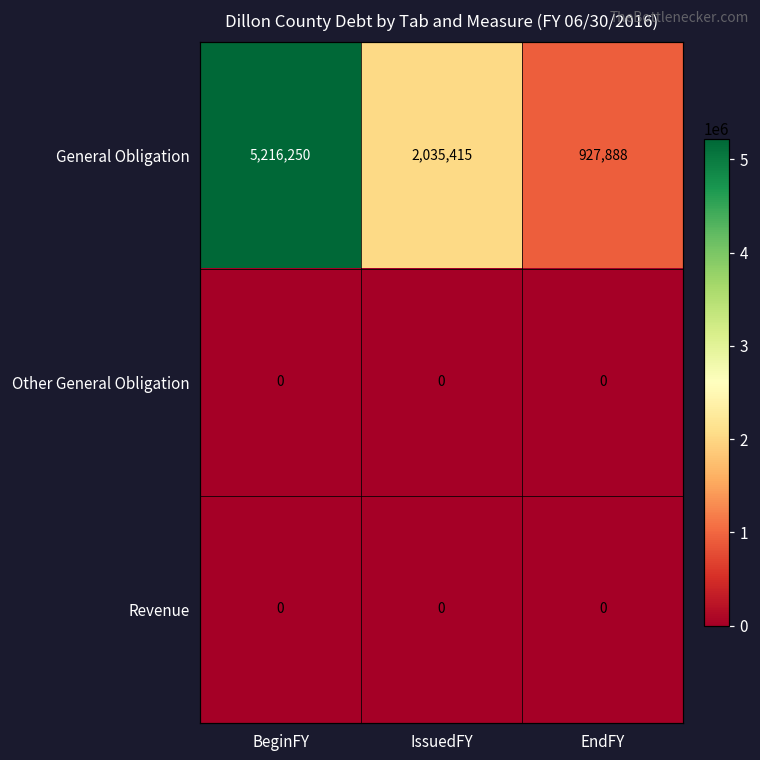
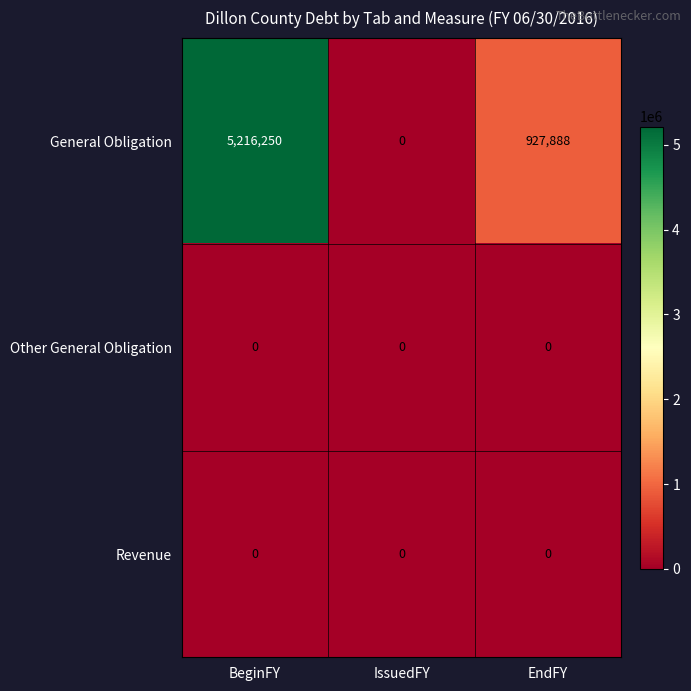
  {
    "General Obligation": {
      "BeginFY": "5,216,250",
-     "IssuedFY": "2,035,415",
+     "IssuedFY": "0",
      "EndFY": "927,888"
    },
    "Other General Obligation": {
      "BeginFY": "0",
      "IssuedFY": "0",
      "EndFY": "0"
    },
    "Revenue": {
      "BeginFY": "0",
      "IssuedFY": "0",
      "EndFY": "0"
    }
  }
